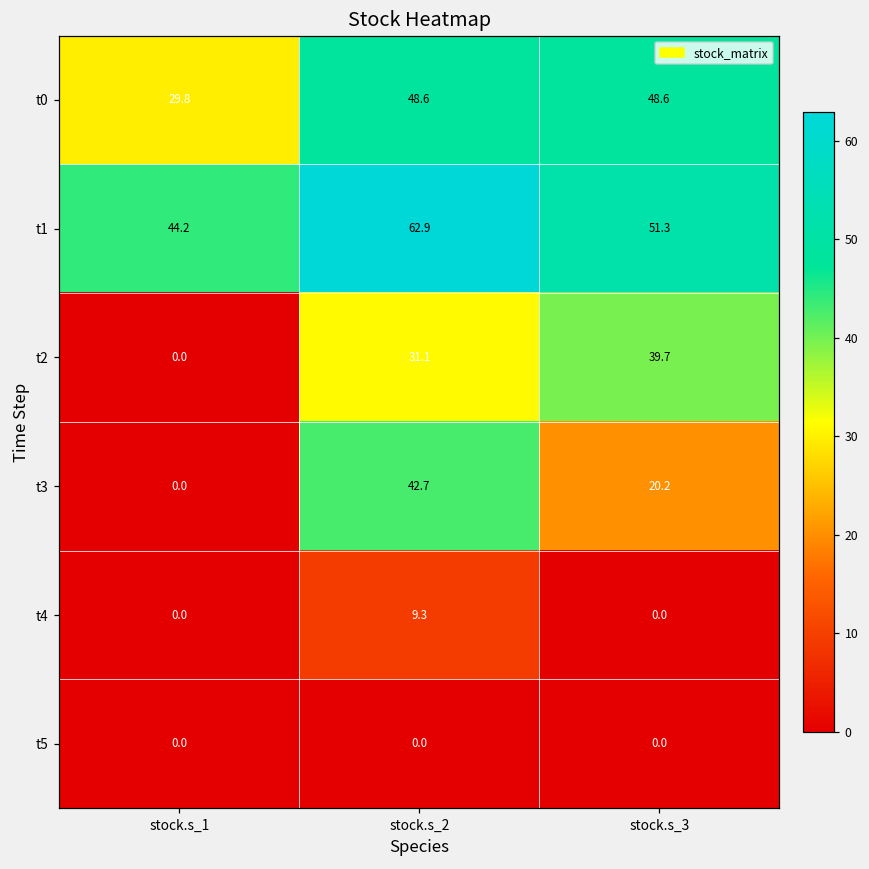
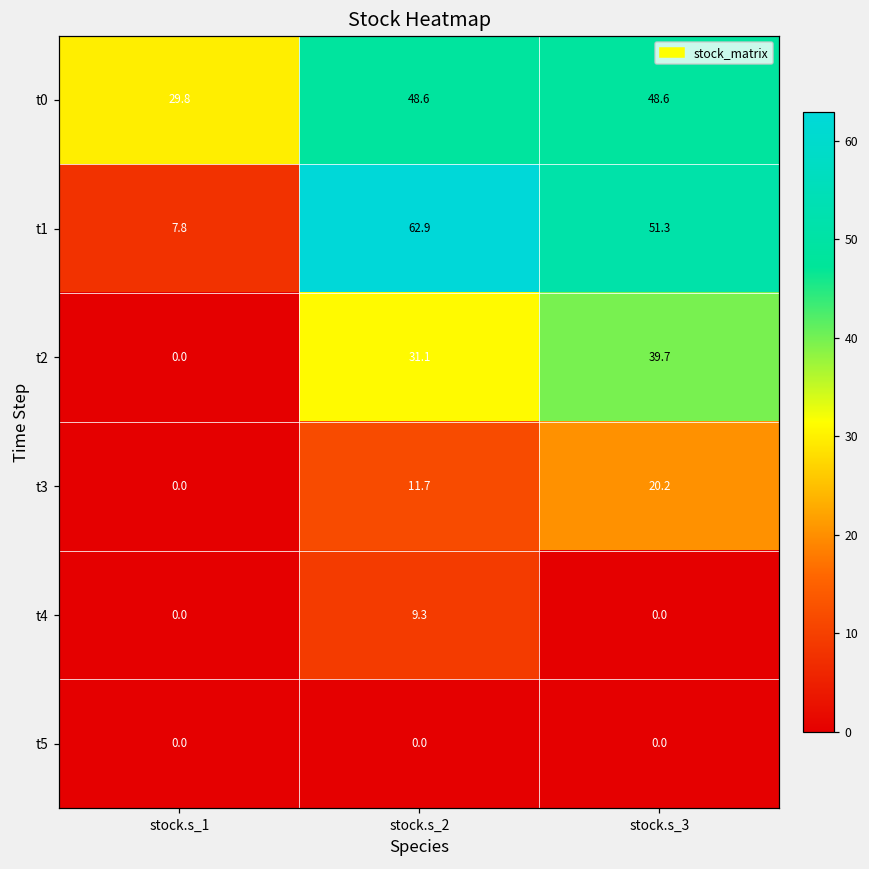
  {
    "t0": {
      "stock.s_1": 29.8,
      "stock.s_2": 48.6,
      "stock.s_3": 48.6
    },
    "t1": {
-     "stock.s_1": 44.2,
+     "stock.s_1": 7.8,
      "stock.s_2": 62.9,
      "stock.s_3": 51.3
    },
    "t2": {
      "stock.s_1": 0.0,
      "stock.s_2": 31.1,
      "stock.s_3": 39.7
    },
    "t3": {
      "stock.s_1": 0.0,
-     "stock.s_2": 42.7,
+     "stock.s_2": 11.7,
      "stock.s_3": 20.2
    },
    "t4": {
      "stock.s_1": 0.0,
      "stock.s_2": 9.3,
      "stock.s_3": 0.0
    },
    "t5": {
      "stock.s_1": 0.0,
      "stock.s_2": 0.0,
      "stock.s_3": 0.0
    }
  }
